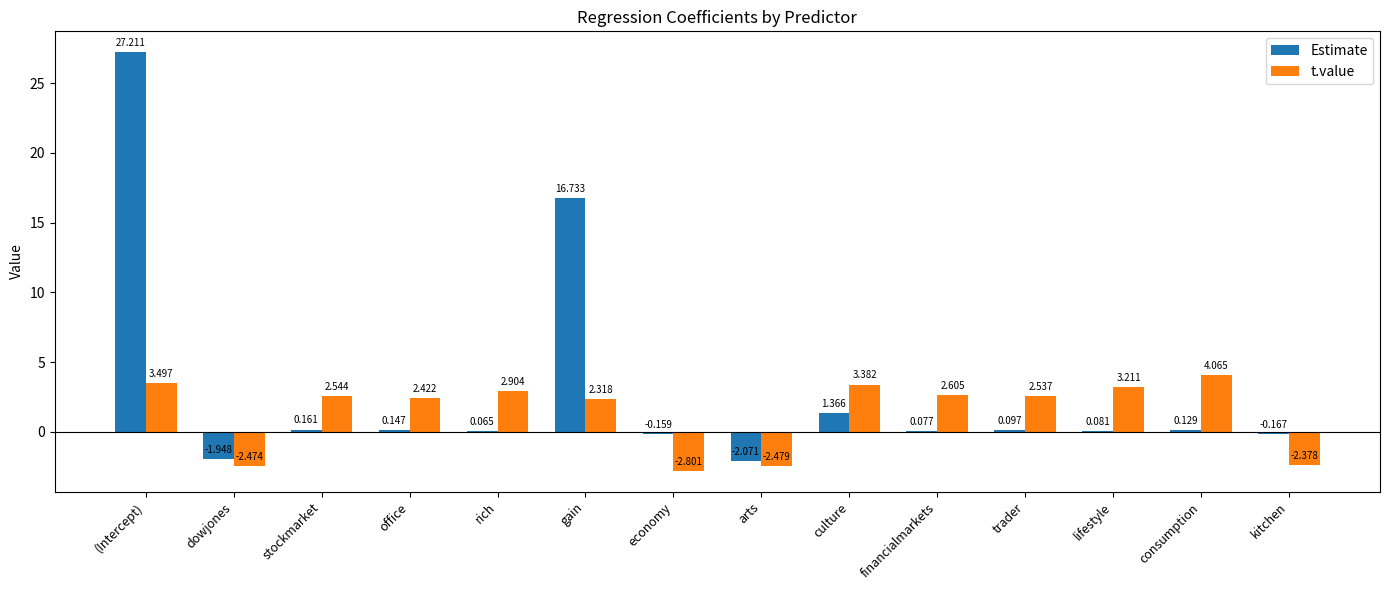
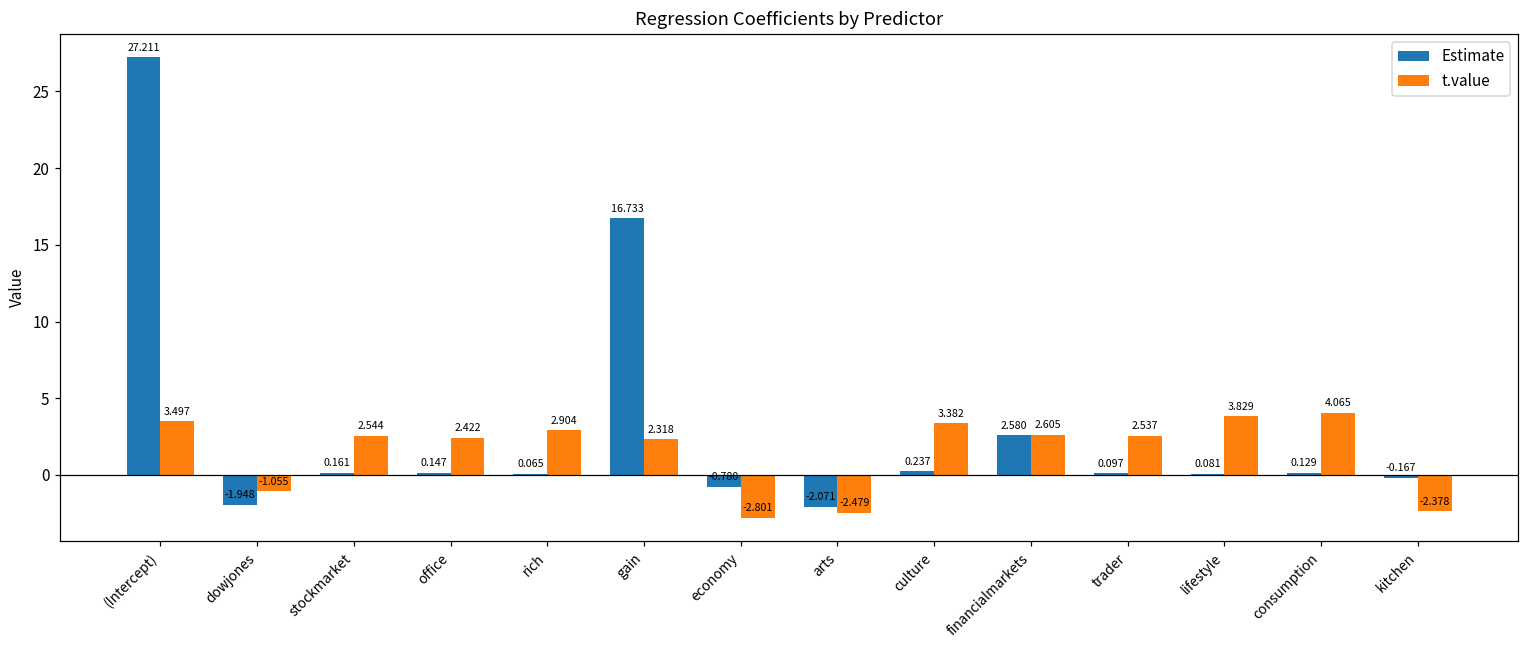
  {
    "Estimate": {
      "(Intercept)": 27.211,
      "dowjones": -1.948,
      "stockmarket": 0.161,
      "office": 0.147,
      "rich": 0.065,
      "gain": 16.733,
-     "economy": -0.159,
+     "economy": -0.780,
      "arts": -2.071,
-     "culture": 1.366,
-     "financialmarkets": 0.077,
+     "culture": 0.237,
+     "financialmarkets": 2.580,
      "trader": 0.097,
      "lifestyle": 0.081,
      "consumption": 0.129,
      "kitchen": -0.167
    },
    "t.value": {
      "(Intercept)": 3.497,
-     "dowjones": -2.474,
+     "dowjones": -1.055,
      "stockmarket": 2.544,
      "office": 2.422,
      "rich": 2.904,
      "gain": 2.318,
      "economy": -2.801,
      "arts": -2.479,
      "culture": 3.382,
      "financialmarkets": 2.605,
      "trader": 2.537,
-     "lifestyle": 3.211,
+     "lifestyle": 3.829,
      "consumption": 4.065,
      "kitchen": -2.378
    }
  }
